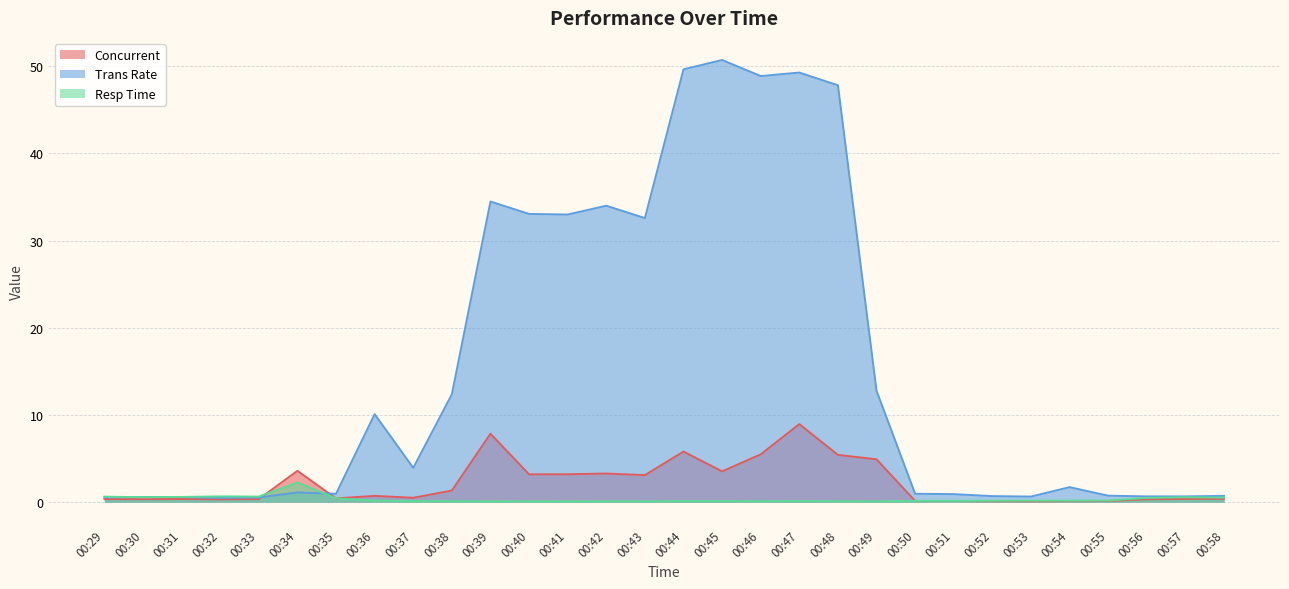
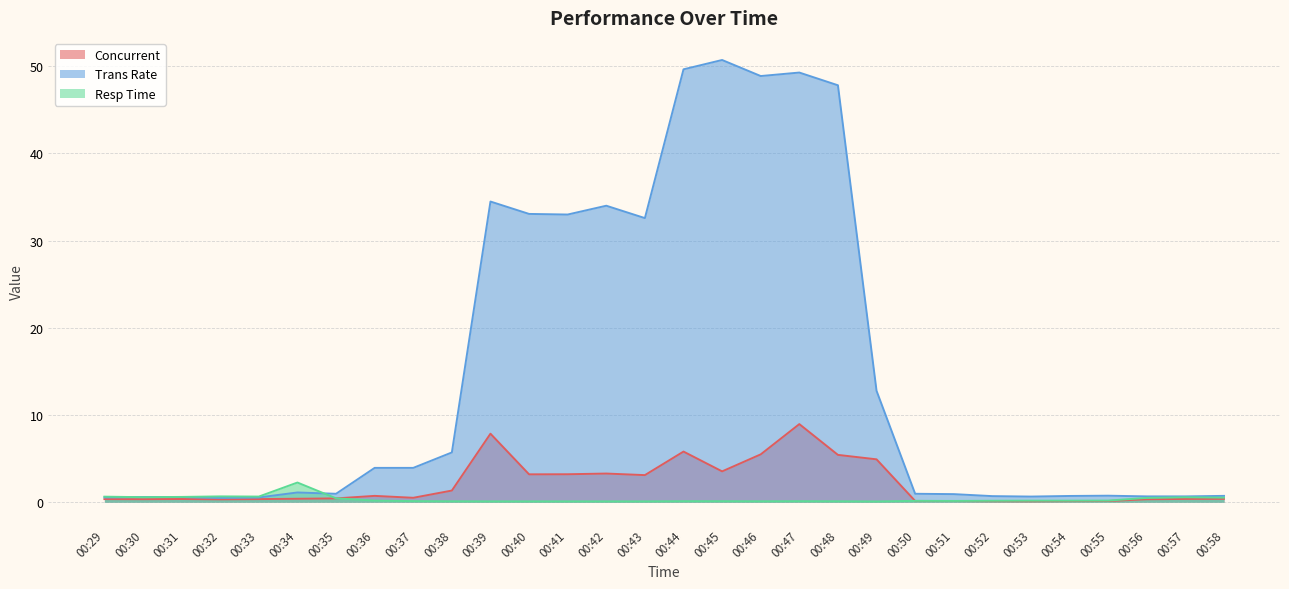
  {
    "Concurrent": {
-     "00:34": 4,
+     "00:34": 0,
      "00:36": 1,
      "00:37": 1,
      "00:38": 1,
      "00:39": 8,
      "00:40": 3,
      "00:41": 3,
      "00:42": 3,
      "00:43": 3,
      "00:44": 6,
      "00:45": 4,
      "00:46": 5,
      "00:47": 9,
      "00:48": 5,
      "00:49": 5
    },
    "Trans Rate": {
      "00:34": 1,
      "00:35": 1,
-     "00:36": 10,
+     "00:36": 4,
      "00:37": 4,
-     "00:38": 12,
+     "00:38": 6,
      "00:39": 34,
      "00:40": 33,
      "00:41": 33,
      "00:42": 34,
      "00:43": 33,
      "00:44": 50,
      "00:45": 51,
      "00:46": 49,
      "00:47": 49,
      "00:48": 48,
      "00:49": 13,
      "00:50": 1,
      "00:51": 1,
      "00:52": 1,
      "00:53": 1,
-     "00:54": 2,
+     "00:54": 1,
      "00:55": 1
    },
    "Resp Time": {
      "00:34": 2,
      "00:36": 0,
      "00:37": 0,
      "00:38": 0,
      "00:39": 0,
      "00:40": 0,
      "00:41": 0,
      "00:42": 0,
      "00:43": 0,
      "00:44": 0,
      "00:45": 0,
      "00:46": 0,
      "00:47": 0,
      "00:48": 0,
      "00:49": 0
    }
  }
